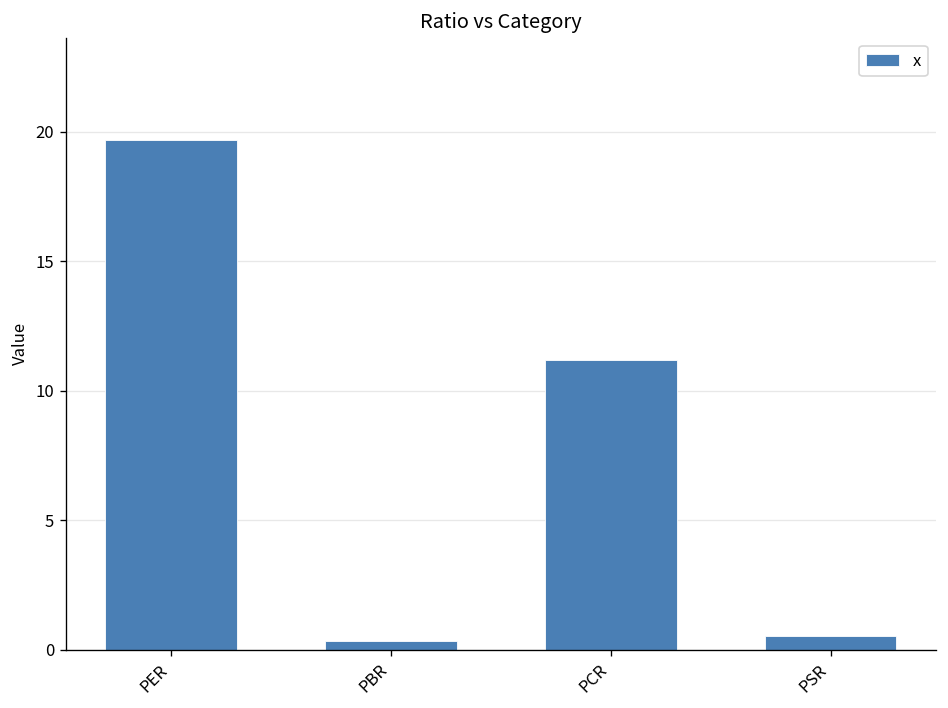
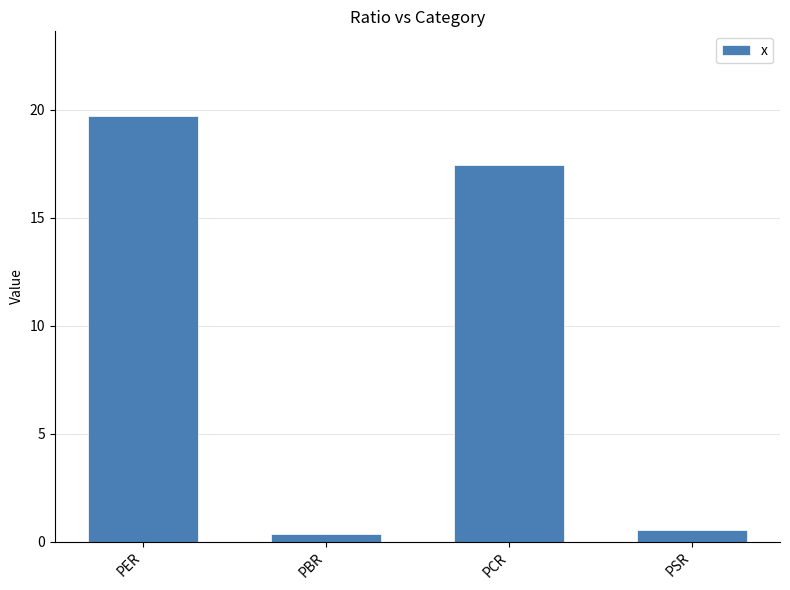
  {
    "PER": 19.7,
    "PBR": 0.3,
-   "PCR": 11.2,
+   "PCR": 17.4,
    "PSR": 0.5
  }
